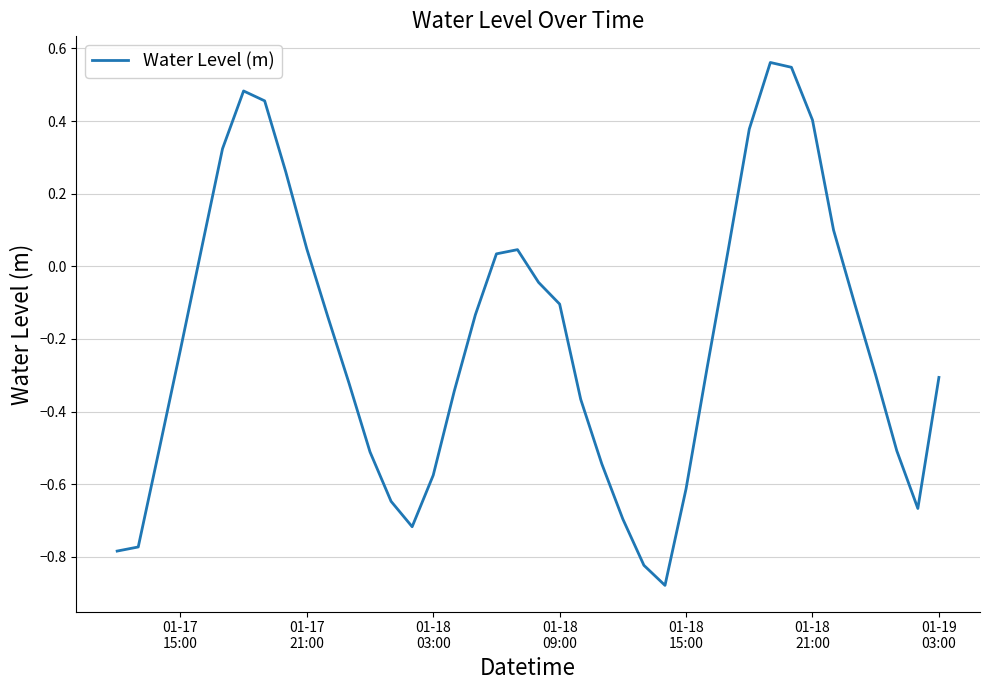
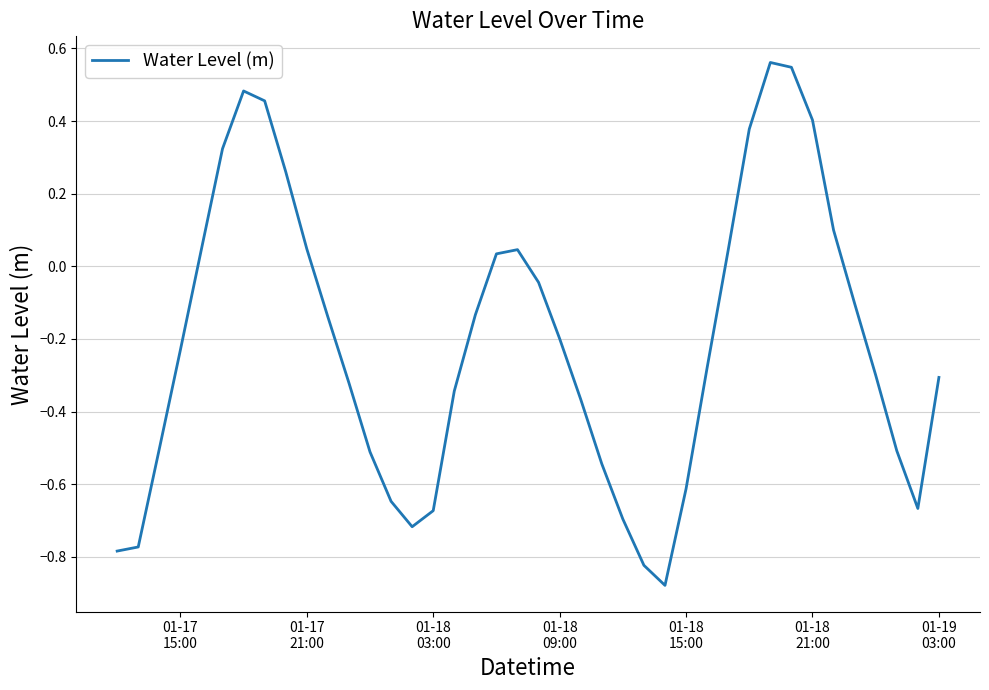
  {
    "01-17 15:00": -0.23,
    "01-17 21:00": 0.05,
-   "01-18 03:00": -0.58,
-   "01-18 09:00": -0.10,
+   "01-18 03:00": -0.67,
+   "01-18 09:00": -0.20,
    "01-18 15:00": -0.61,
    "01-18 21:00": 0.40,
    "01-19 03:00": -0.31
  }
